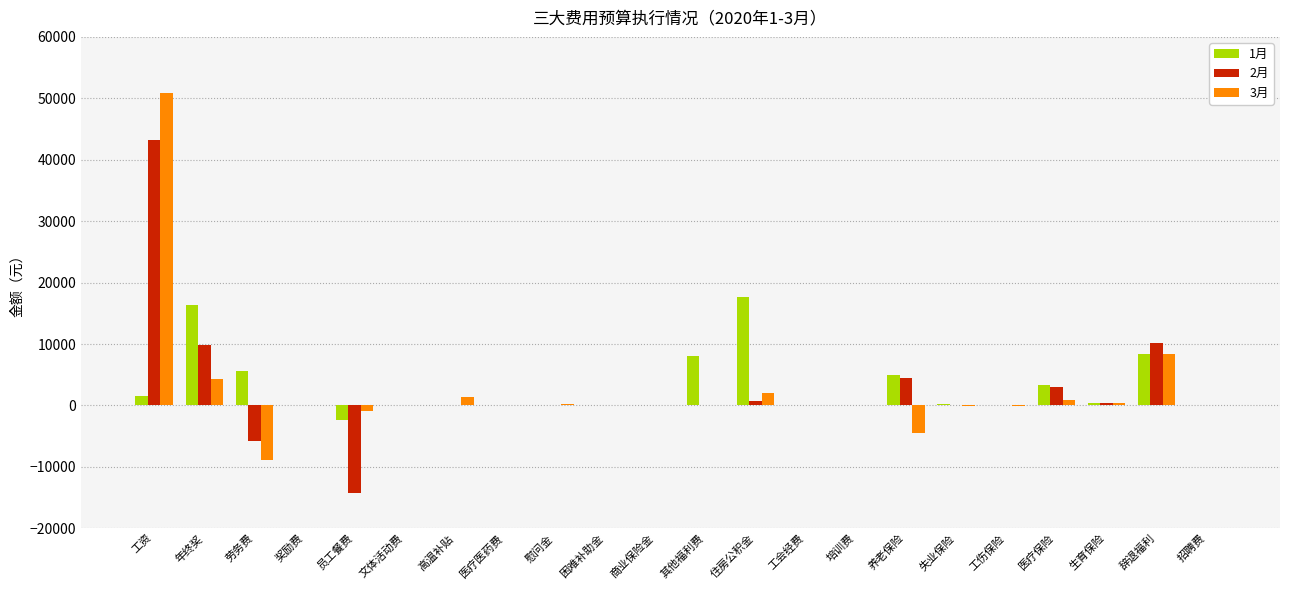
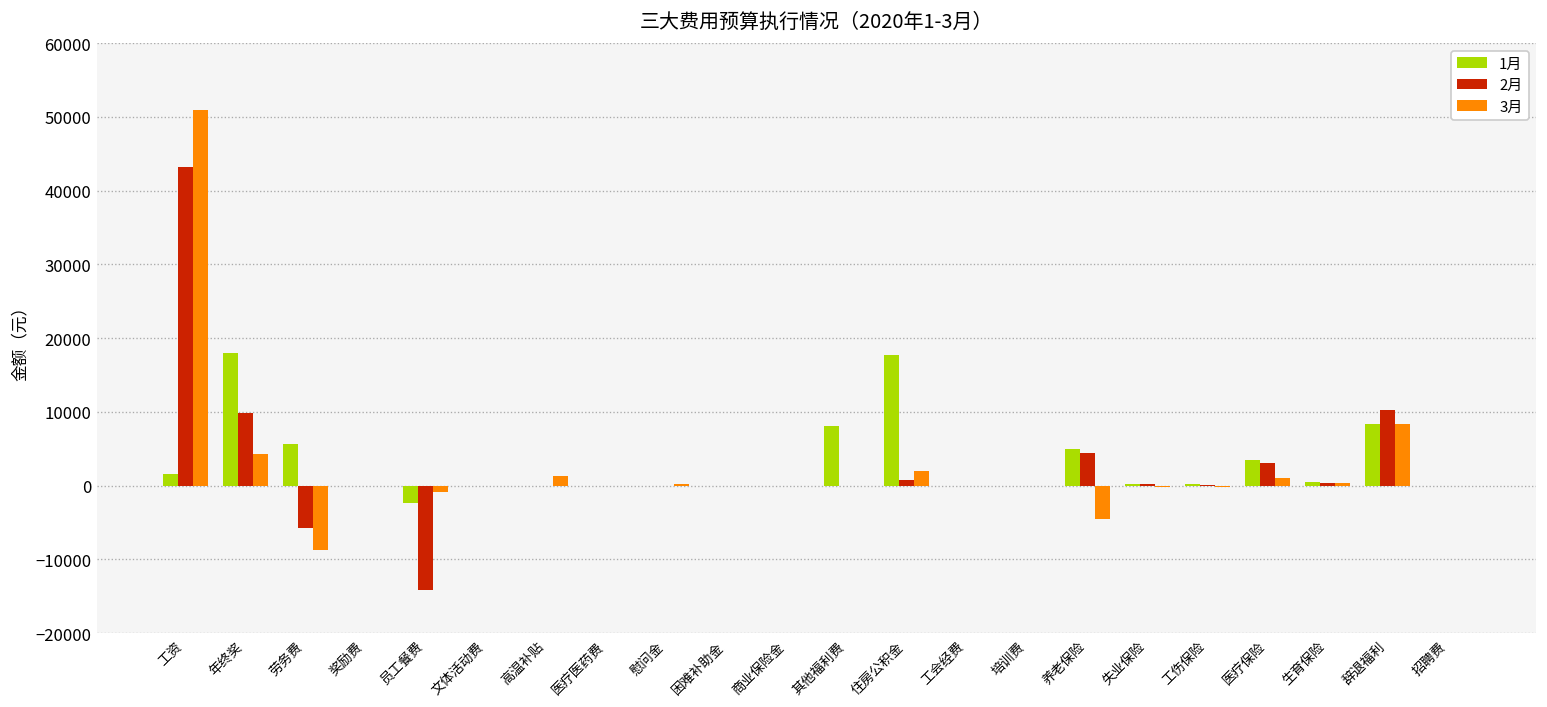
  {
    "1月": {
      "工资": 2000,
-     "年终奖": 16000,
+     "年终奖": 18000,
      "劳务费": 6000,
      "奖励费": 0,
      "员工餐费": -2000,
      "文体活动费": 0,
      "高温补贴": 0,
      "医疗医药费": 0,
      "慰问金": 0,
      "困难补助金": 0,
      "商业保险金": 0,
      "其他福利费": 8000,
      "住房公积金": 18000,
      "工会经费": 0,
      "培训费": 0,
      "养老保险": 5000,
      "医疗保险": 3000,
      "生育保险": 0,
      "辞退福利": 8000,
      "招聘费": 0
    },
    "2月": {
      "工资": 43000,
      "年终奖": 10000,
      "劳务费": -6000,
      "奖励费": 0,
      "员工餐费": -14000,
      "文体活动费": 0,
      "高温补贴": 0,
      "医疗医药费": 0,
      "慰问金": 0,
      "困难补助金": 0,
      "商业保险金": 0,
      "其他福利费": 0,
      "住房公积金": 1000,
      "工会经费": 0,
      "培训费": 0,
      "养老保险": 4000,
      "医疗保险": 3000,
      "辞退福利": 10000,
      "招聘费": 0
    },
    "3月": {
      "工资": 51000,
      "年终奖": 4000,
      "劳务费": -9000,
      "奖励费": 0,
      "员工餐费": -1000,
      "文体活动费": 0,
      "高温补贴": 1000,
      "医疗医药费": 0,
      "困难补助金": 0,
      "商业保险金": 0,
      "其他福利费": 0,
      "住房公积金": 2000,
      "工会经费": 0,
      "培训费": 0,
      "养老保险": -4000,
      "医疗保险": 1000,
      "辞退福利": 8000,
      "招聘费": 0
    }
  }
